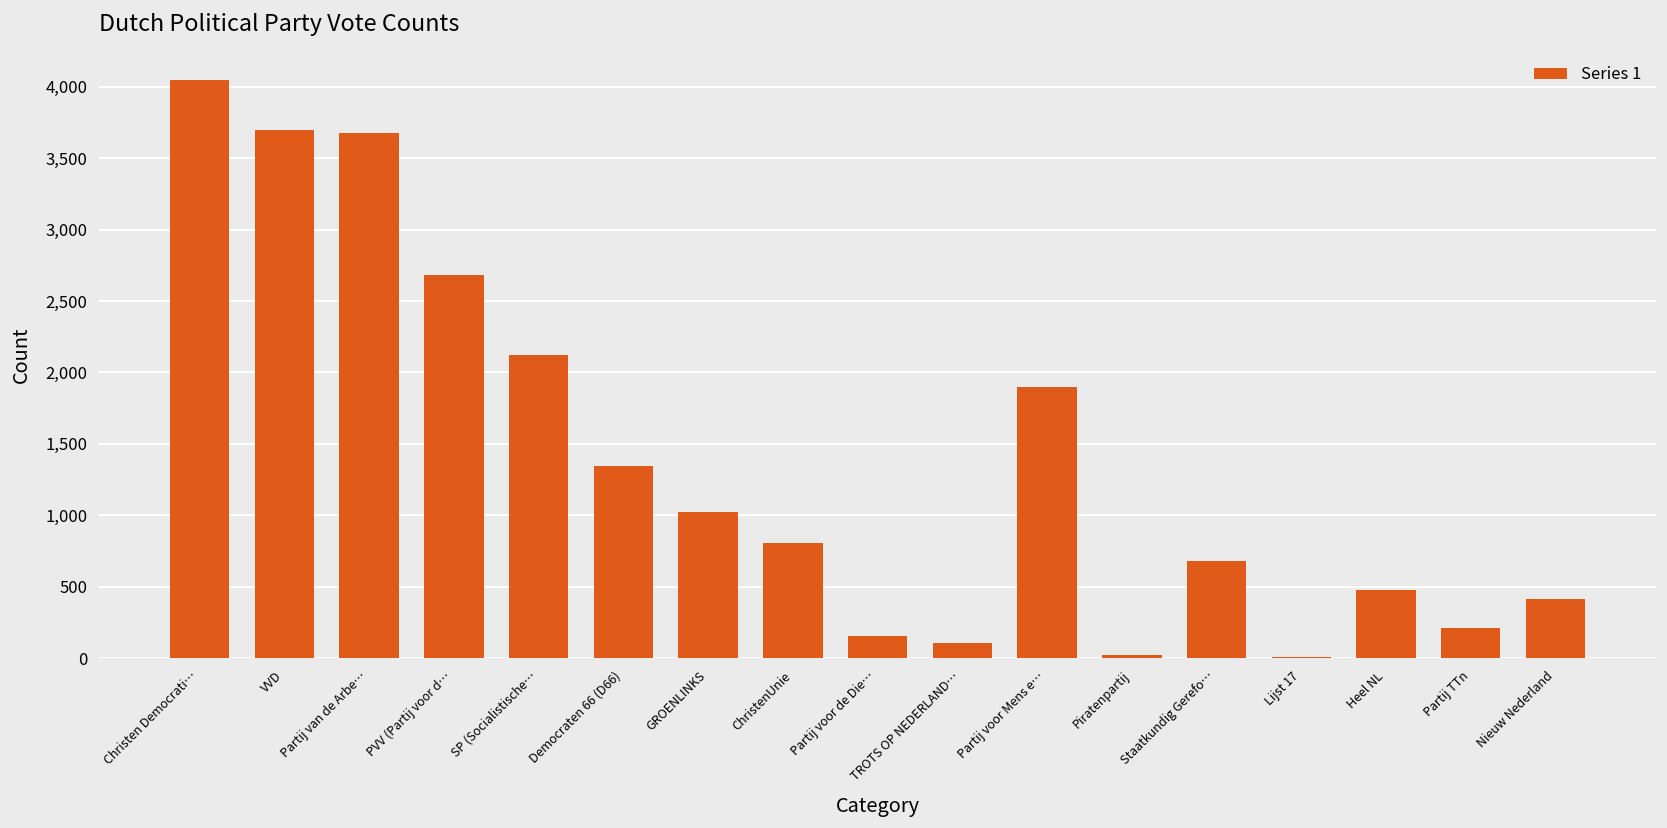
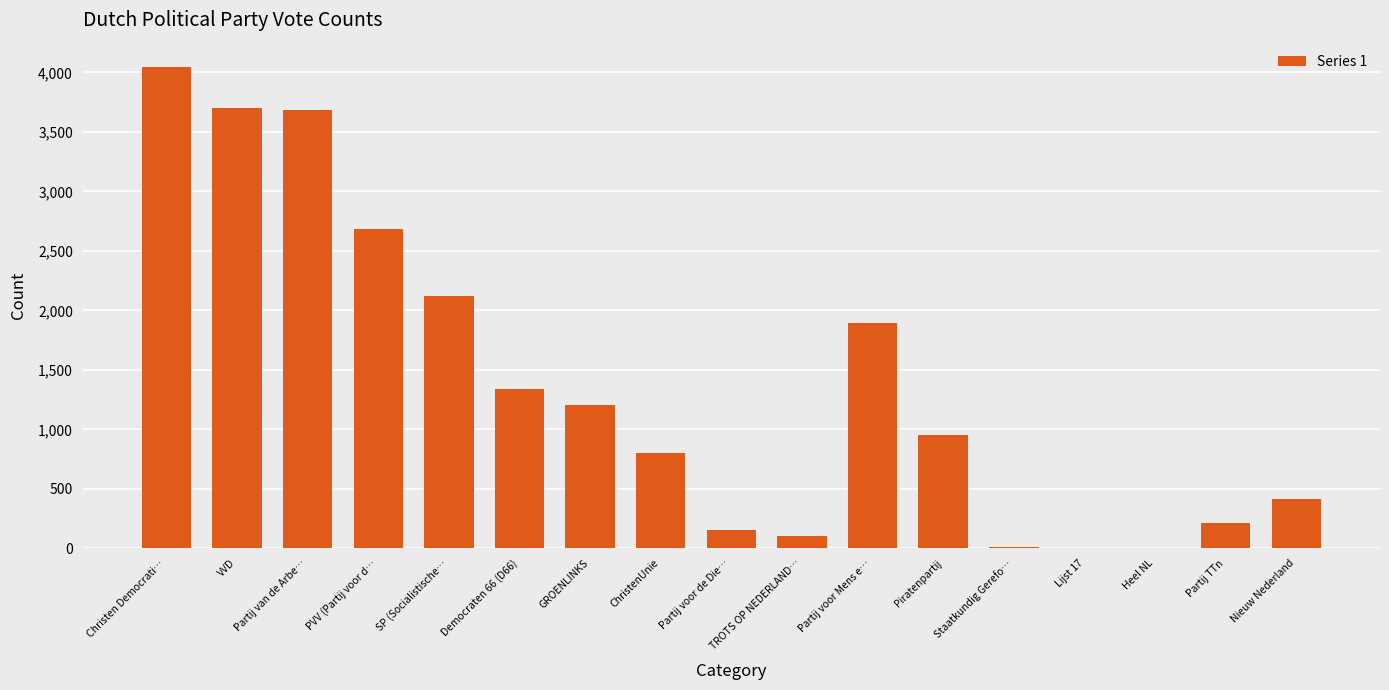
  {
    "Christen Democrati…": "4,050",
    "VVD": "3,700",
    "Partij van de Arbe…": "3,680",
    "PVV (Partij voor d…": "2,680",
    "SP (Socialistische…": "2,120",
    "Democraten 66 (D66)": "1,340",
-   "GROENLINKS": "1,020",
+   "GROENLINKS": "1,200",
    "ChristenUnie": "800",
    "Partij voor de Die…": "160",
    "TROTS OP NEDERLAND…": "110",
    "Partij voor Mens e…": "1,900",
-   "Piratenpartij": "20",
-   "Staatkundig Gerefo…": "680",
-   "Heel NL": "480",
+   "Piratenpartij": "950",
+   "Staatkundig Gerefo…": "10",
+   "Heel NL": "0",
    "Partij TTn": "210",
    "Nieuw Nederland": "410"
  }
